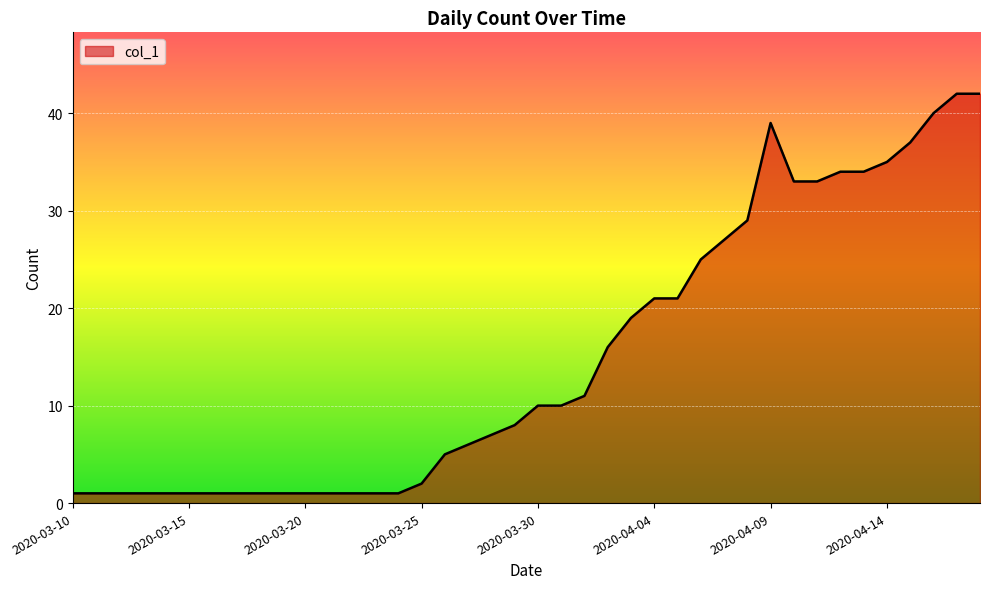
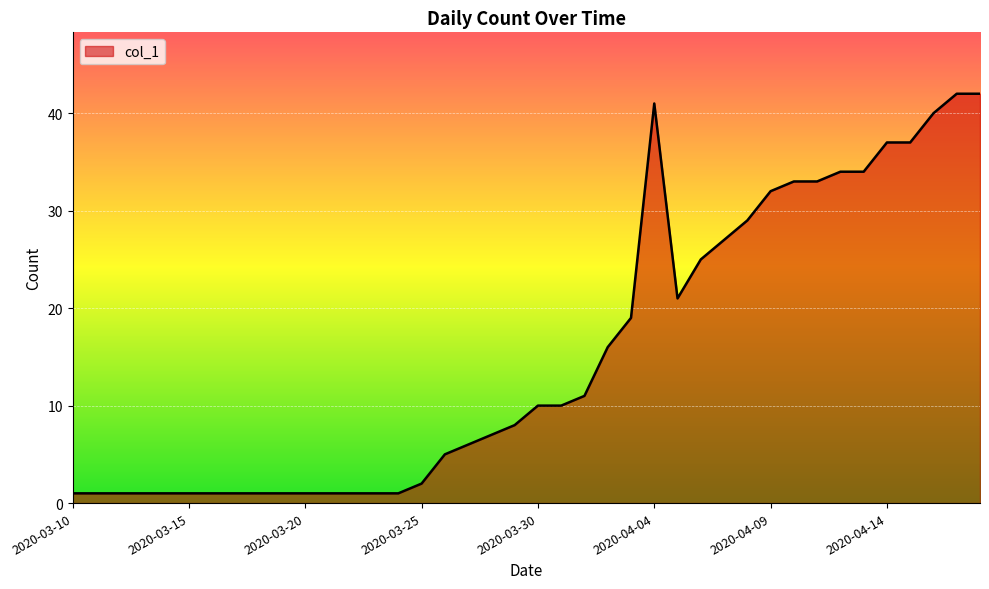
  {
    "2020-03-10": 1,
    "2020-03-15": 1,
    "2020-03-20": 1,
    "2020-03-25": 2,
    "2020-03-30": 10,
-   "2020-04-04": 21,
-   "2020-04-09": 39,
-   "2020-04-14": 35
+   "2020-04-04": 41,
+   "2020-04-09": 32,
+   "2020-04-14": 37
  }
